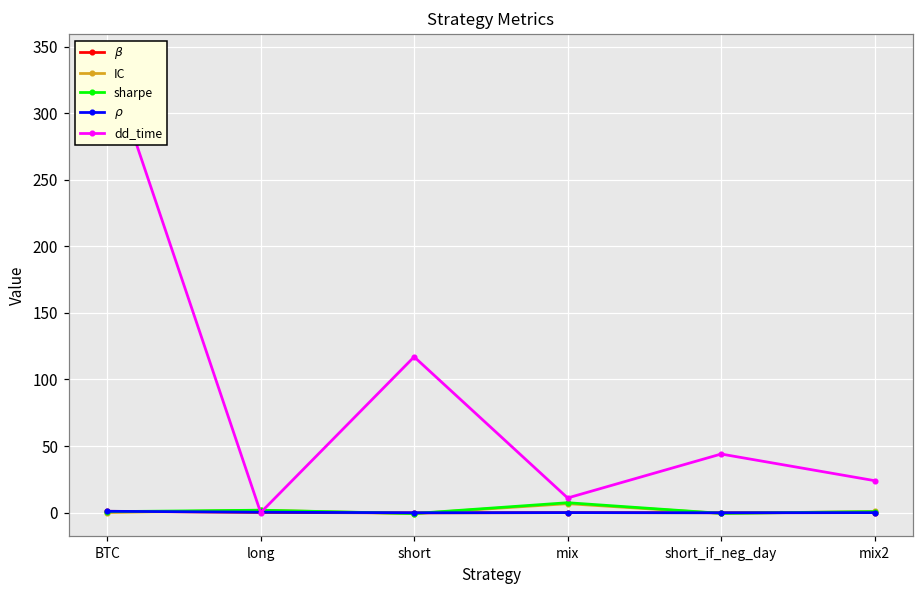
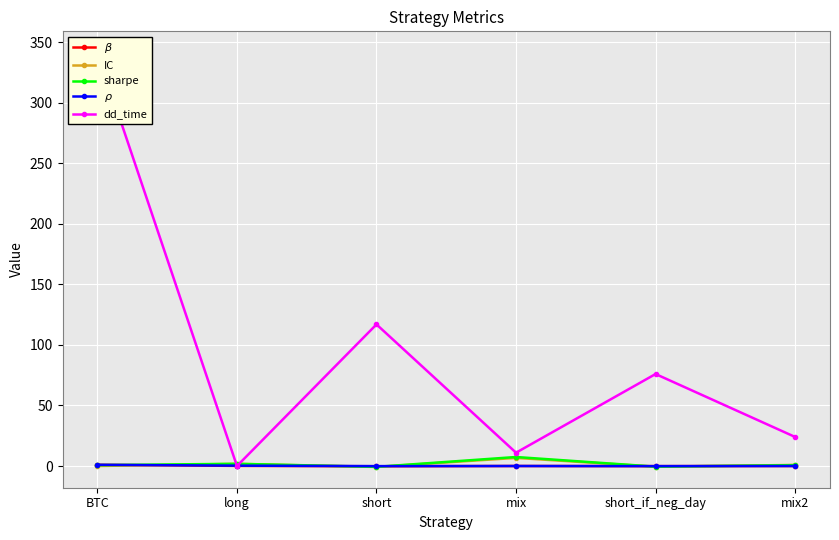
  {
    "dd_time": {
      "short": 117,
      "mix": 11,
-     "short_if_neg_day": 44,
+     "short_if_neg_day": 76,
      "mix2": 24
    }
  }
